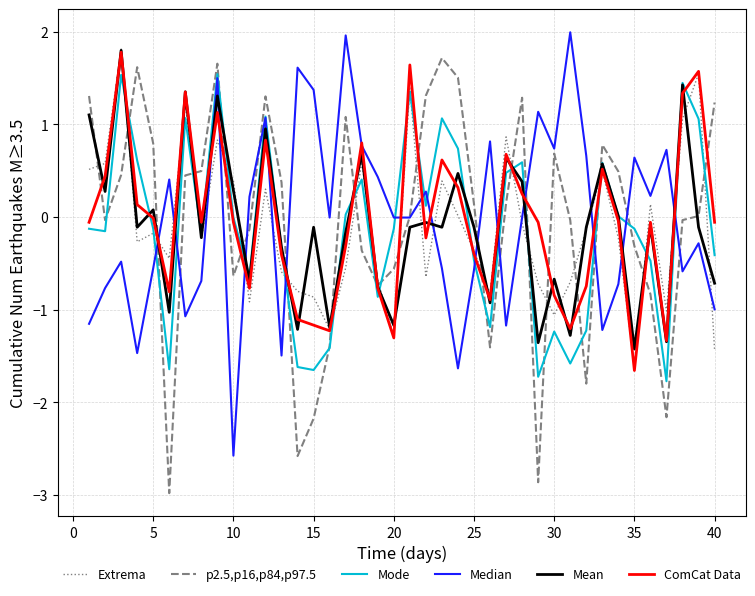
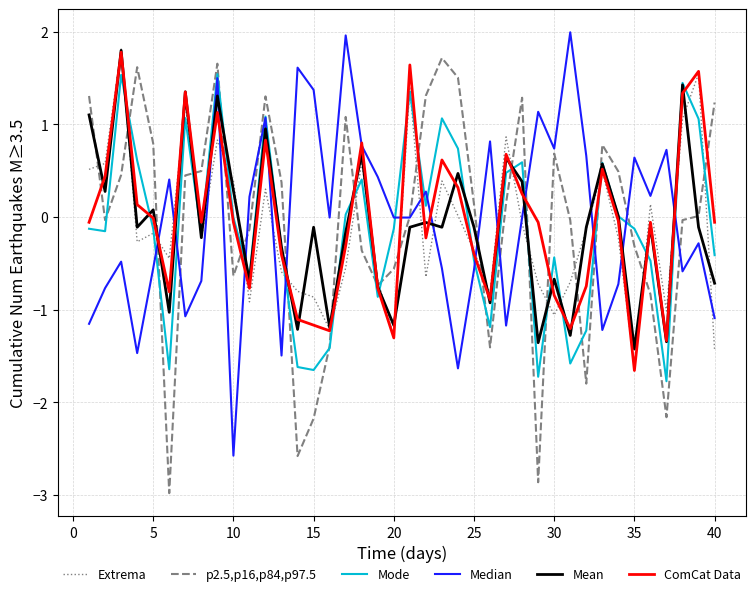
  {
    "Mode": {
      "5": -0.1,
      "10": 0.0,
      "15": -1.7,
      "20": -0.1,
      "25": -0.5,
-     "30": -1.2,
+     "30": -0.4,
      "35": -0.1,
      "40": -0.4
    },
    "Median": {
      "5": -0.6,
      "10": -2.6,
      "15": 1.4,
      "20": 0.0,
      "25": -0.6,
      "30": 0.7,
      "35": 0.6,
-     "40": -1.0
+     "40": -1.1
    },
    "Mean": {
      "5": 0.1,
      "10": 0.3,
      "15": -0.1,
      "20": -1.2,
      "25": -0.1,
      "30": -0.7,
      "35": -1.4,
      "40": -0.7
    },
    "ComCat Data": {
      "5": 0.0,
      "10": -0.1,
      "15": -1.2,
      "25": -0.4,
      "30": -0.8,
      "35": -1.7,
      "40": -0.1
    }
  }
